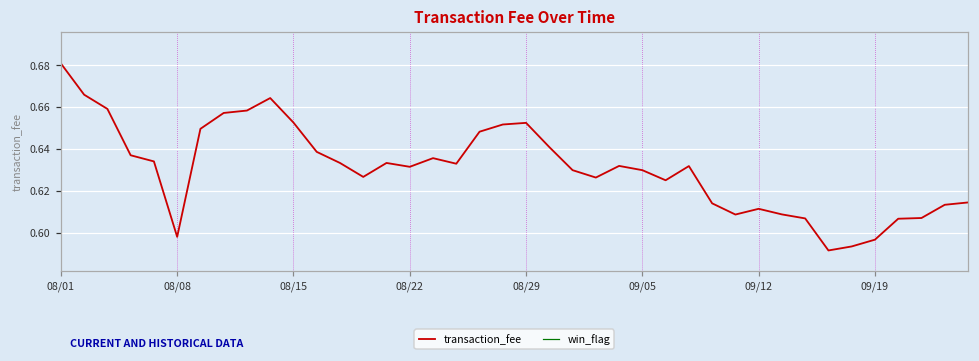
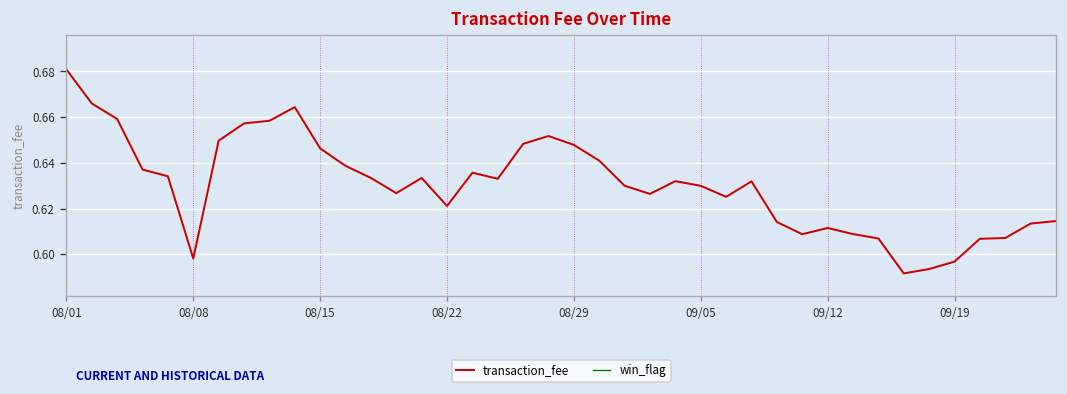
  {
    "transaction_fee": {
      "08/01": 0.681,
      "08/08": 0.598,
-     "08/15": 0.653,
-     "08/22": 0.632,
-     "08/29": 0.653,
+     "08/15": 0.646,
+     "08/22": 0.621,
+     "08/29": 0.648,
      "09/05": 0.630,
      "09/12": 0.612,
      "09/19": 0.597
    }
  }
